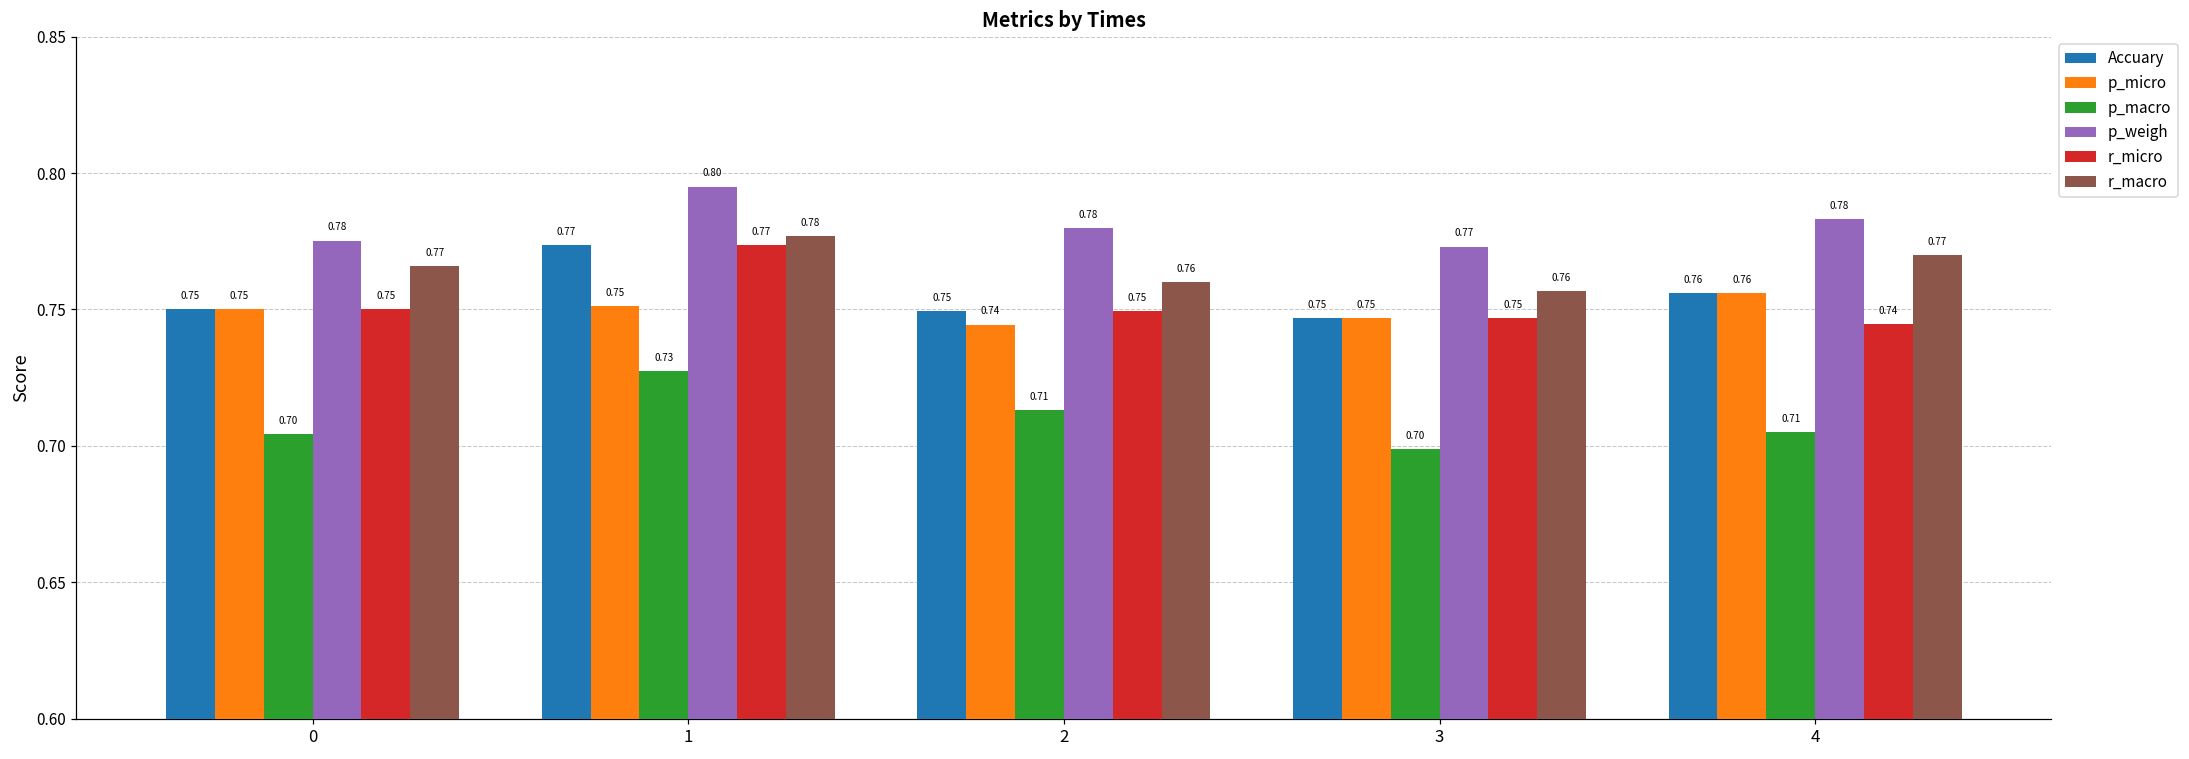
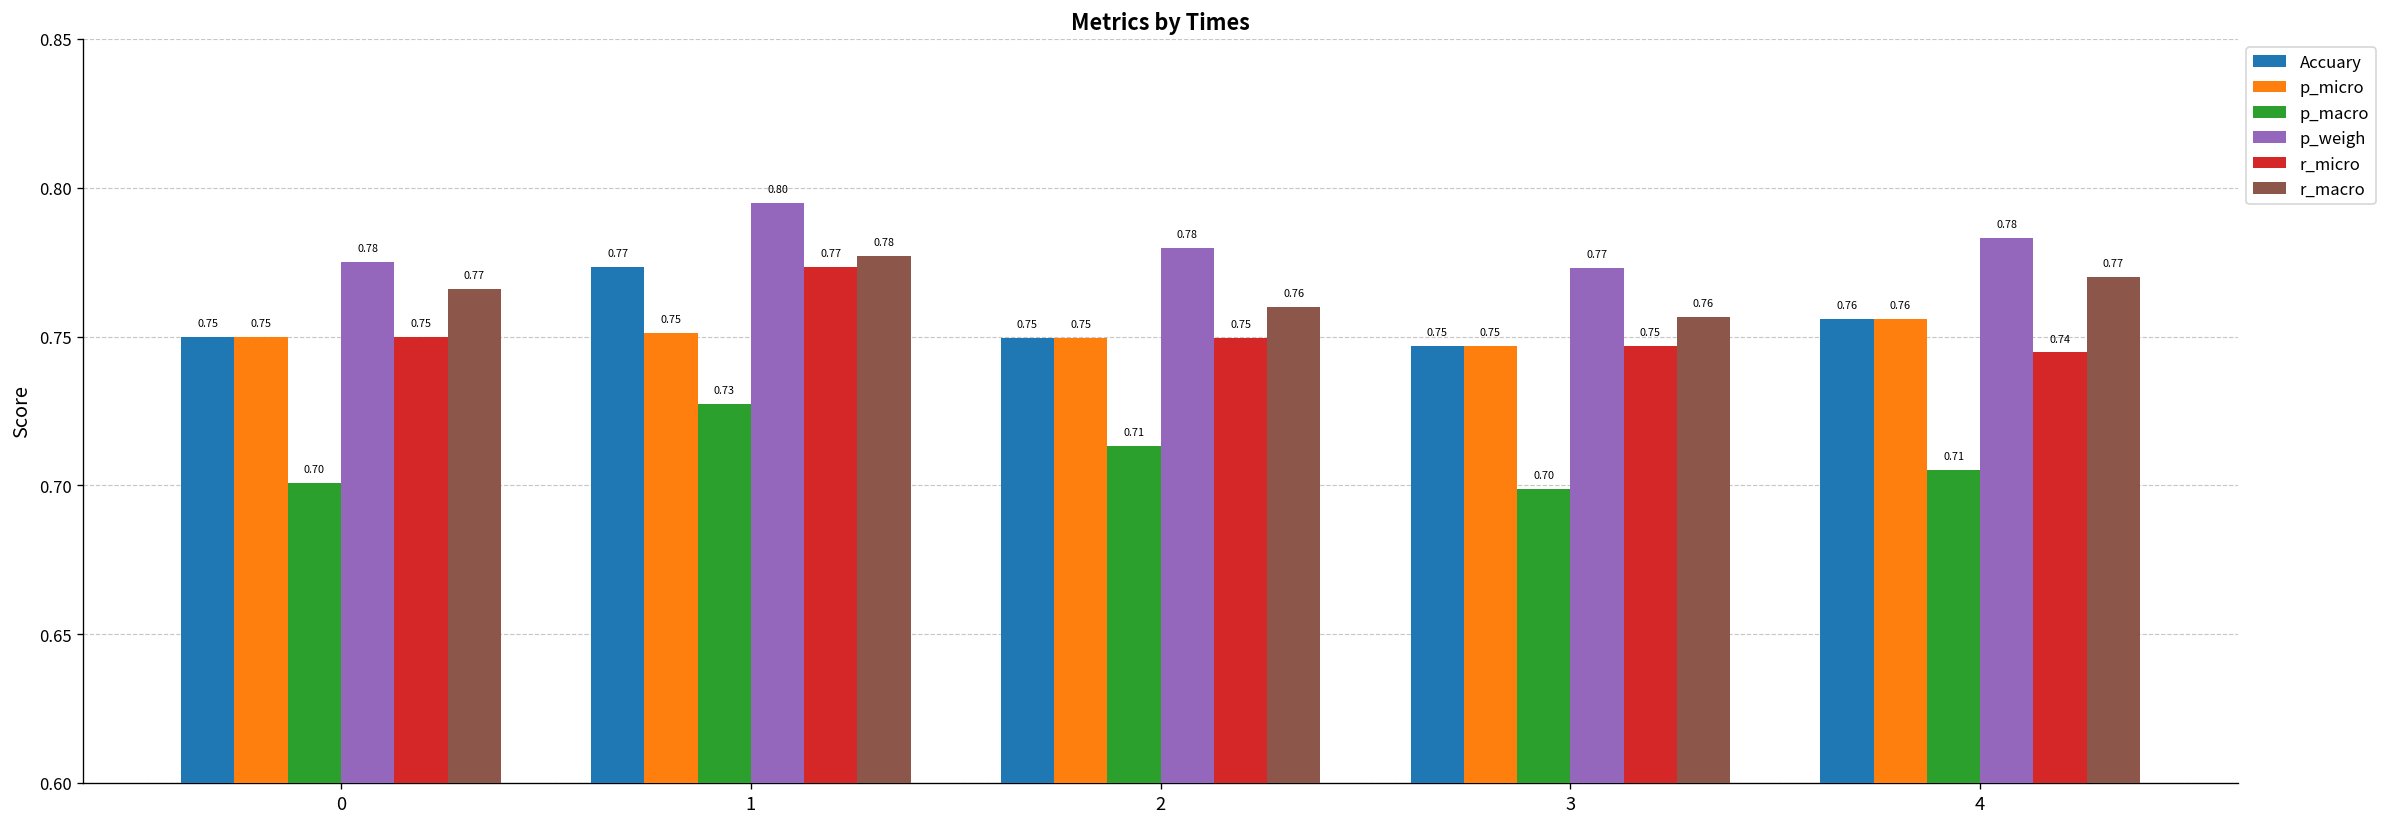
  {
    "Accuary": {
      "0": 0.75,
      "1": 0.77,
      "2": 0.75,
      "3": 0.75,
      "4": 0.76
    },
    "p_micro": {
      "0": 0.75,
      "1": 0.75,
-     "2": 0.74,
+     "2": 0.75,
      "3": 0.75,
      "4": 0.76
    },
    "p_macro": {
-     "0": 0.704
+     "0": 0.701
    },
    "p_weigh": {
      "0": 0.78,
      "1": 0.80,
      "2": 0.78,
      "3": 0.77,
      "4": 0.78
    },
    "r_micro": {
      "0": 0.75,
      "1": 0.77,
      "2": 0.75,
      "3": 0.75,
      "4": 0.74
    },
    "r_macro": {
      "0": 0.77,
      "1": 0.78,
      "2": 0.76,
      "3": 0.76,
      "4": 0.77
    }
  }
